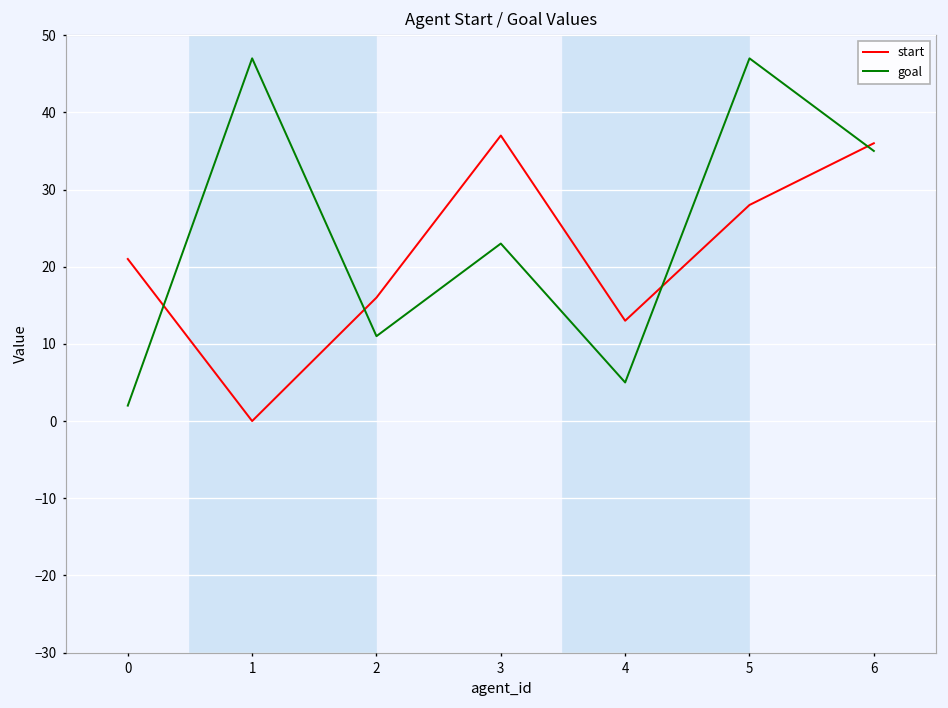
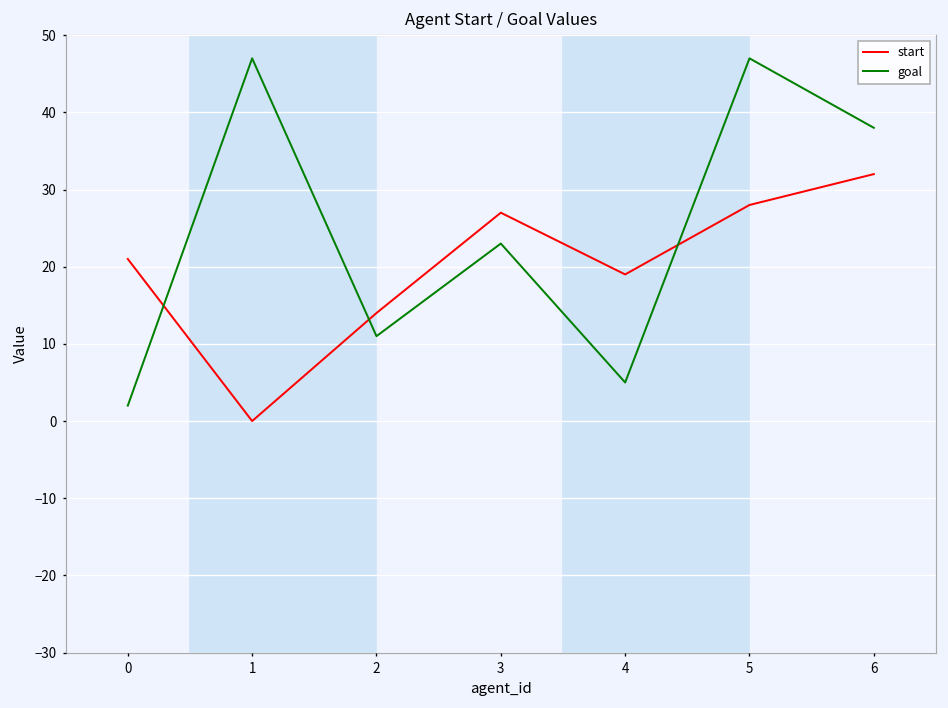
  {
    "start": {
      "0": 21,
      "1": 0,
-     "2": 16,
-     "3": 37,
-     "4": 13,
+     "2": 14,
+     "3": 27,
+     "4": 19,
      "5": 28,
-     "6": 36
+     "6": 32
    },
    "goal": {
      "0": 2,
      "1": 47,
      "2": 11,
      "3": 23,
      "4": 5,
      "5": 47,
-     "6": 35
+     "6": 38
    }
  }
